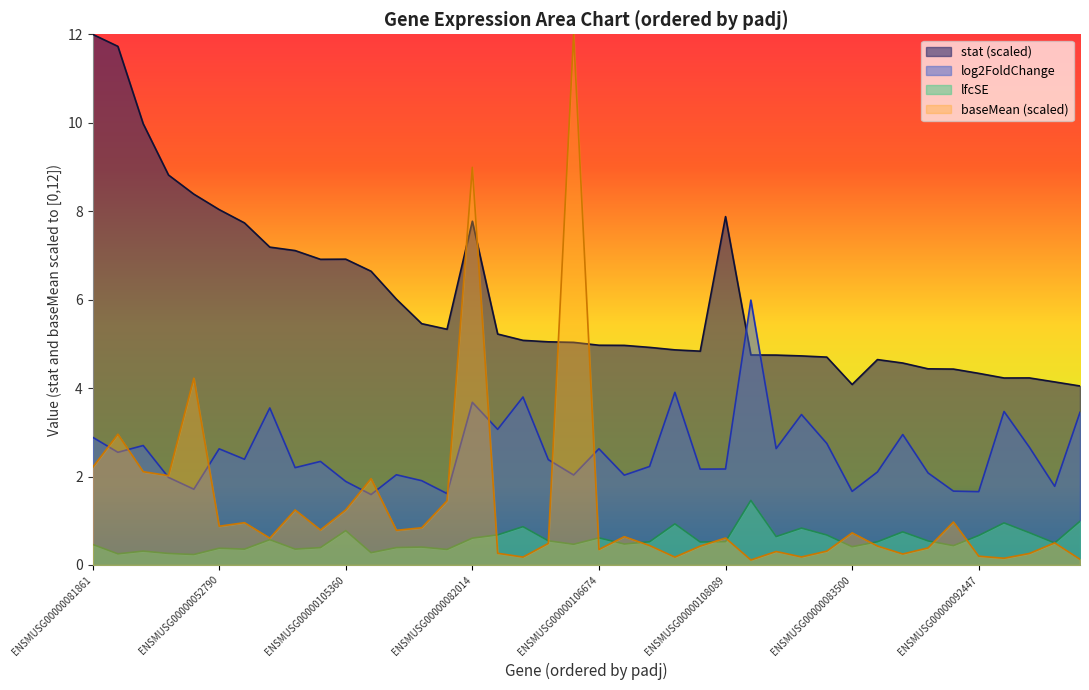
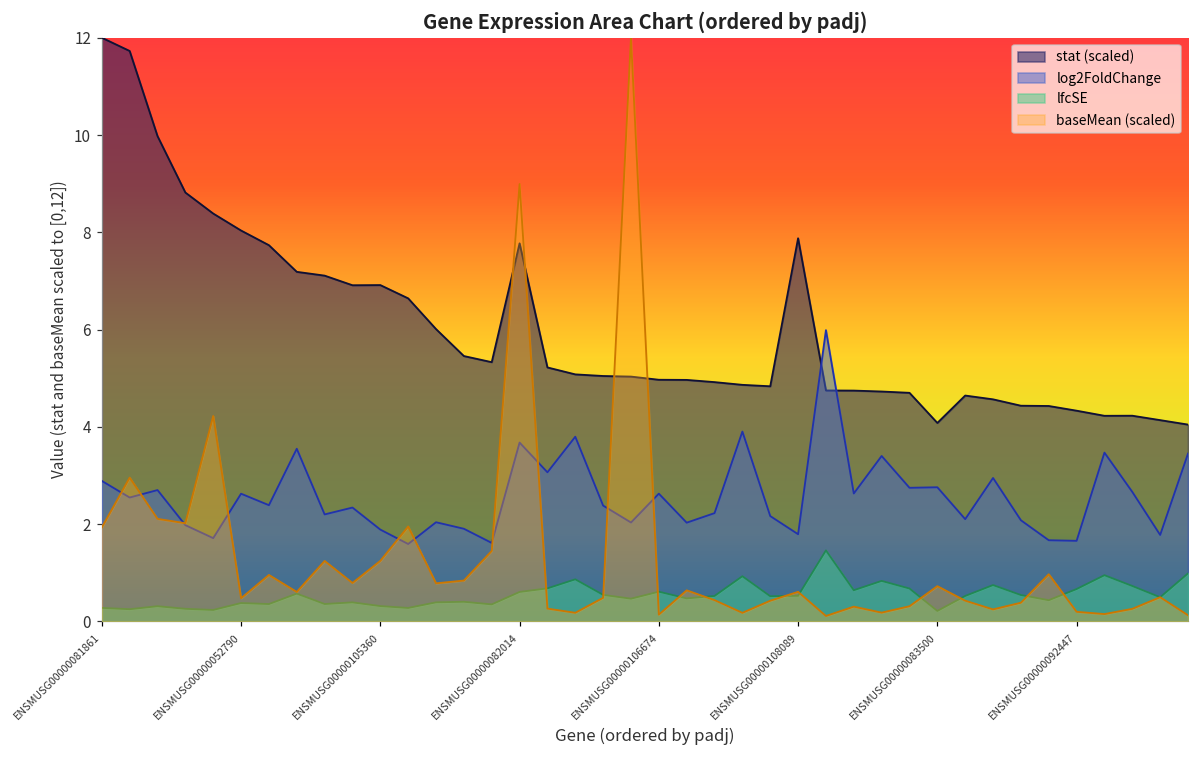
  {
    "stat (scaled)": {
      "ENSMUSG00000081861": 12.0,
      "ENSMUSG00000052790": 8.0,
      "ENSMUSG00000105360": 6.9,
      "ENSMUSG00000082014": 7.8,
      "ENSMUSG00000106674": 5.0,
      "ENSMUSG00000108089": 7.9,
      "ENSMUSG00000083500": 4.1,
      "ENSMUSG00000092447": 4.3
    },
    "log2FoldChange": {
      "ENSMUSG00000081861": 2.9,
      "ENSMUSG00000052790": 2.6,
      "ENSMUSG00000105360": 1.9,
      "ENSMUSG00000082014": 3.7,
      "ENSMUSG00000106674": 2.6,
-     "ENSMUSG00000108089": 2.2,
-     "ENSMUSG00000083500": 1.7,
+     "ENSMUSG00000108089": 1.8,
+     "ENSMUSG00000083500": 2.8,
      "ENSMUSG00000092447": 1.7
    },
    "lfcSE": {
-     "ENSMUSG00000081861": 0.5,
+     "ENSMUSG00000081861": 0.3,
      "ENSMUSG00000052790": 0.4,
-     "ENSMUSG00000105360": 0.8,
+     "ENSMUSG00000105360": 0.3,
      "ENSMUSG00000082014": 0.6,
      "ENSMUSG00000106674": 0.6,
      "ENSMUSG00000108089": 0.5,
-     "ENSMUSG00000083500": 0.4,
+     "ENSMUSG00000083500": 0.2,
      "ENSMUSG00000092447": 0.7
    },
    "baseMean (scaled)": {
-     "ENSMUSG00000081861": 2.2,
-     "ENSMUSG00000052790": 0.9,
+     "ENSMUSG00000081861": 1.9,
+     "ENSMUSG00000052790": 0.5,
      "ENSMUSG00000105360": 1.2,
      "ENSMUSG00000082014": 9.0,
-     "ENSMUSG00000106674": 0.3,
+     "ENSMUSG00000106674": 0.1,
      "ENSMUSG00000108089": 0.6,
      "ENSMUSG00000083500": 0.7,
      "ENSMUSG00000092447": 0.2
    }
  }
